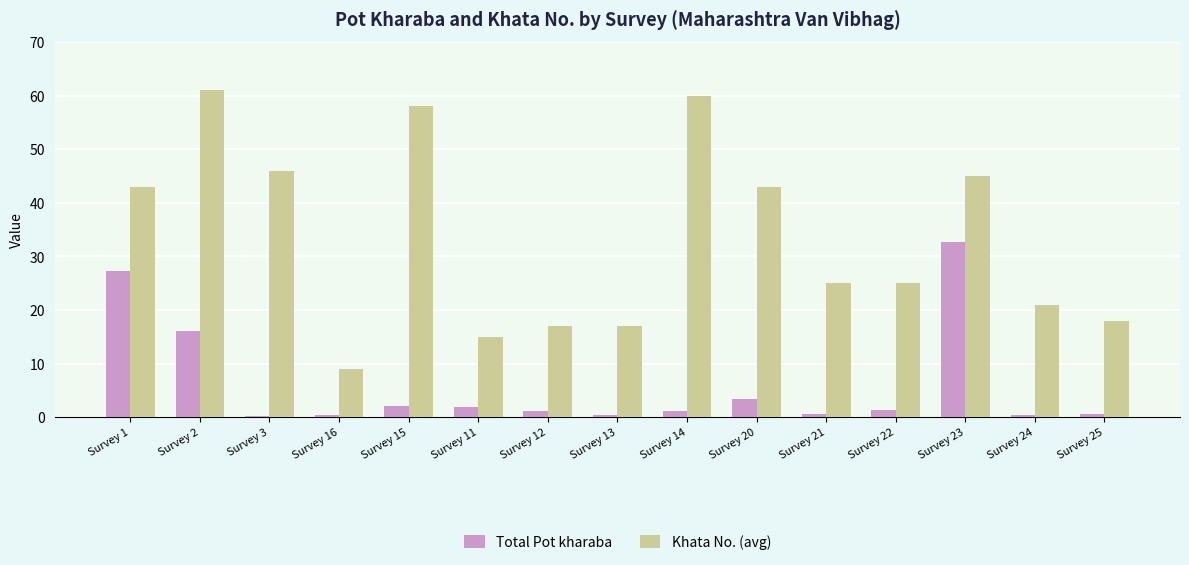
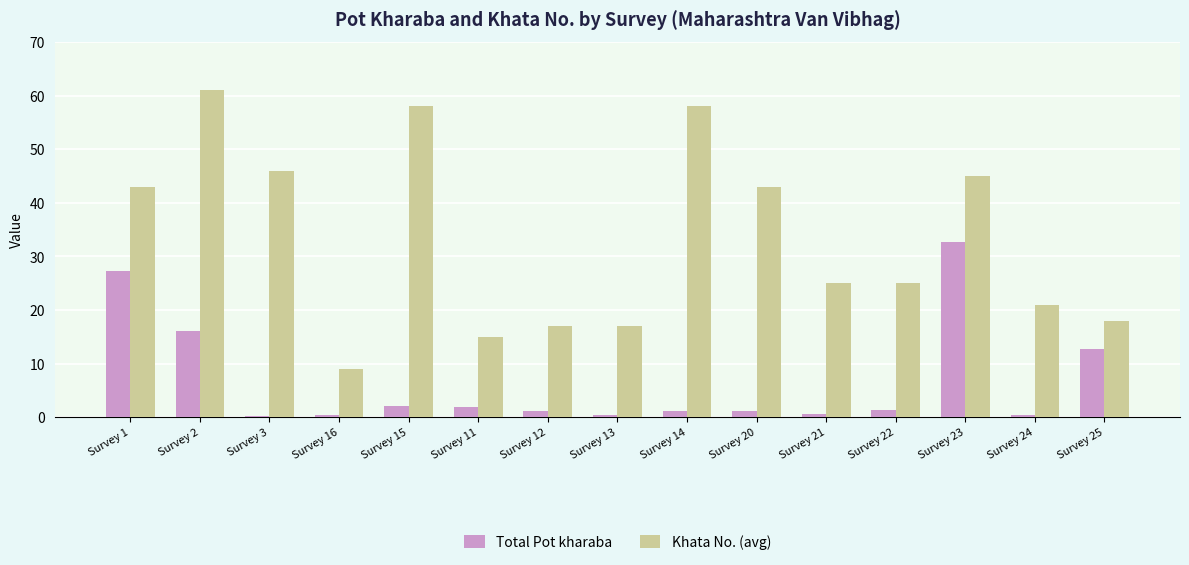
  {
    "Total Pot kharaba": {
      "Survey 1": 27,
      "Survey 2": 16,
      "Survey 15": 2,
      "Survey 11": 2,
      "Survey 12": 1,
      "Survey 14": 1,
-     "Survey 20": 3,
+     "Survey 20": 1,
      "Survey 21": 1,
      "Survey 22": 1,
      "Survey 23": 33,
-     "Survey 25": 1
+     "Survey 25": 13
    },
    "Khata No. (avg)": {
      "Survey 1": 43,
      "Survey 2": 61,
      "Survey 3": 46,
      "Survey 16": 9,
      "Survey 15": 58,
      "Survey 11": 15,
      "Survey 12": 17,
      "Survey 13": 17,
-     "Survey 14": 60,
+     "Survey 14": 58,
      "Survey 20": 43,
      "Survey 21": 25,
      "Survey 22": 25,
      "Survey 23": 45,
      "Survey 24": 21,
      "Survey 25": 18
    }
  }
